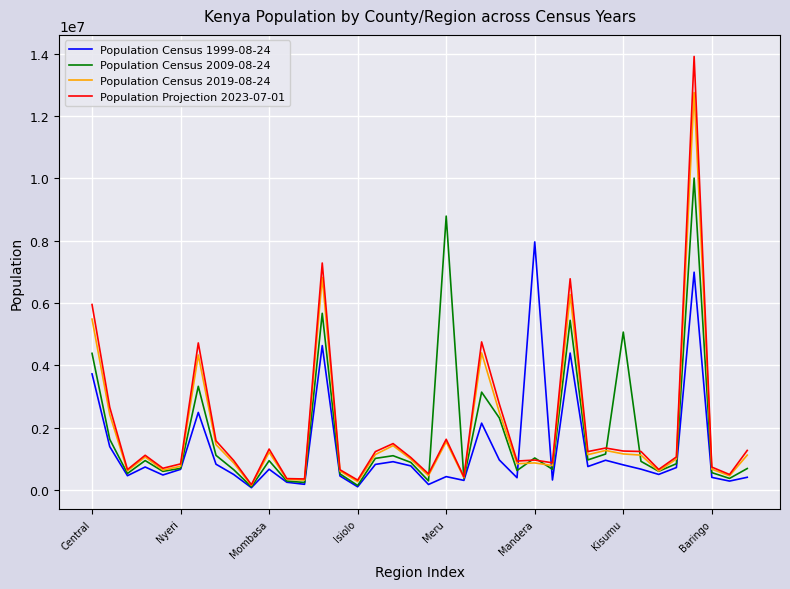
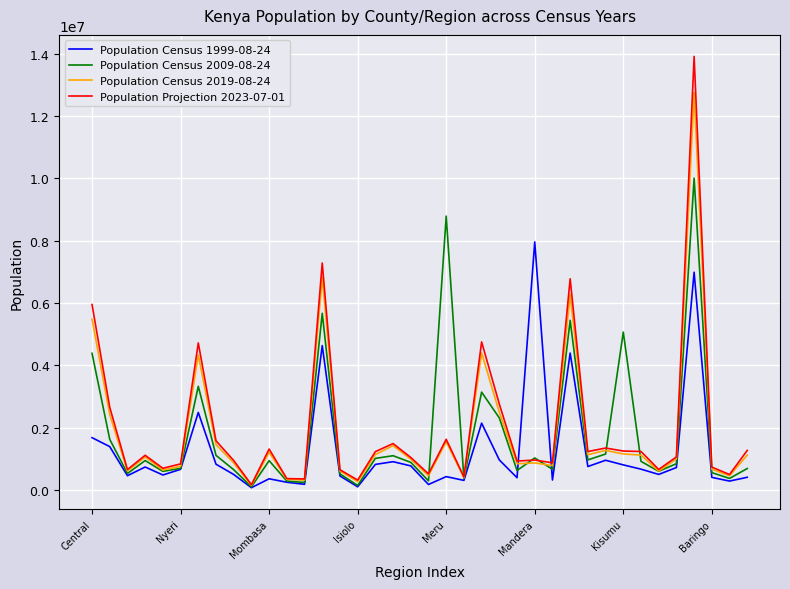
  {
    "Population Census 1999-08-24": {
-     "Central": 3700000,
-     "Mombasa": 700000,
+     "Central": 1700000,
+     "Mombasa": 400000,
      "Meru": 400000,
      "Mandera": 8000000,
      "Kisumu": 800000,
      "Baringo": 400000
    },
    "Population Census 2009-08-24": {
      "Central": 4400000,
      "Mombasa": 900000,
      "Meru": 8800000,
      "Kisumu": 5100000,
      "Baringo": 600000
    },
    "Population Census 2019-08-24": {
      "Central": 5500000,
      "Mombasa": 1200000,
      "Mandera": 900000,
      "Kisumu": 1200000
    },
    "Population Projection 2023-07-01": {
      "Central": 5900000,
      "Mombasa": 1300000,
      "Kisumu": 1200000
    }
  }
